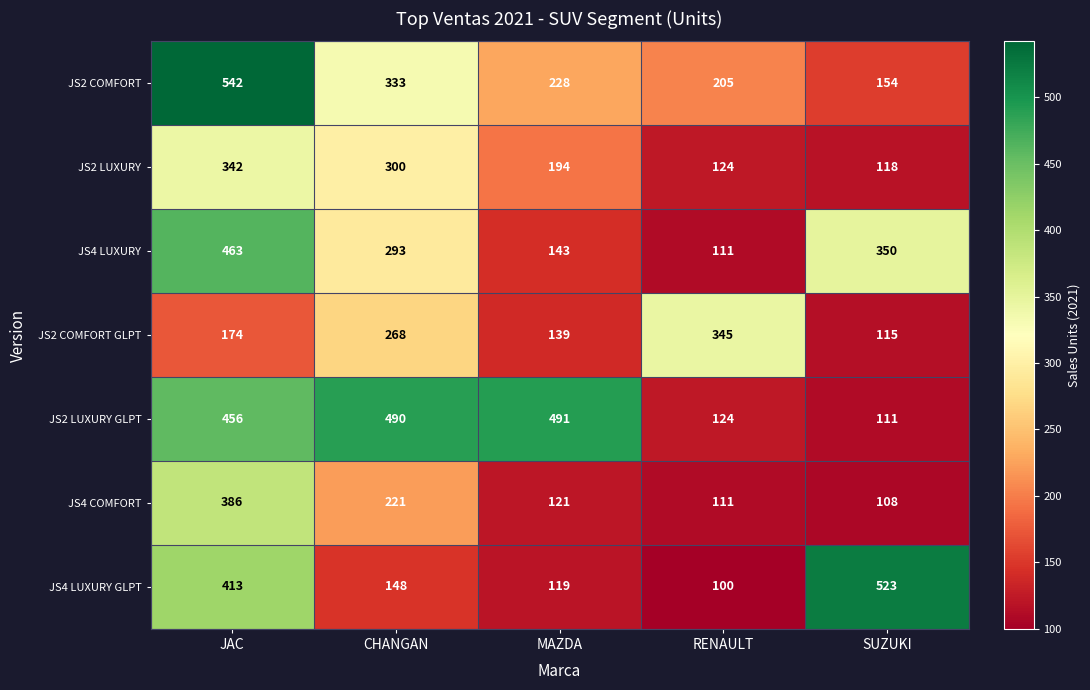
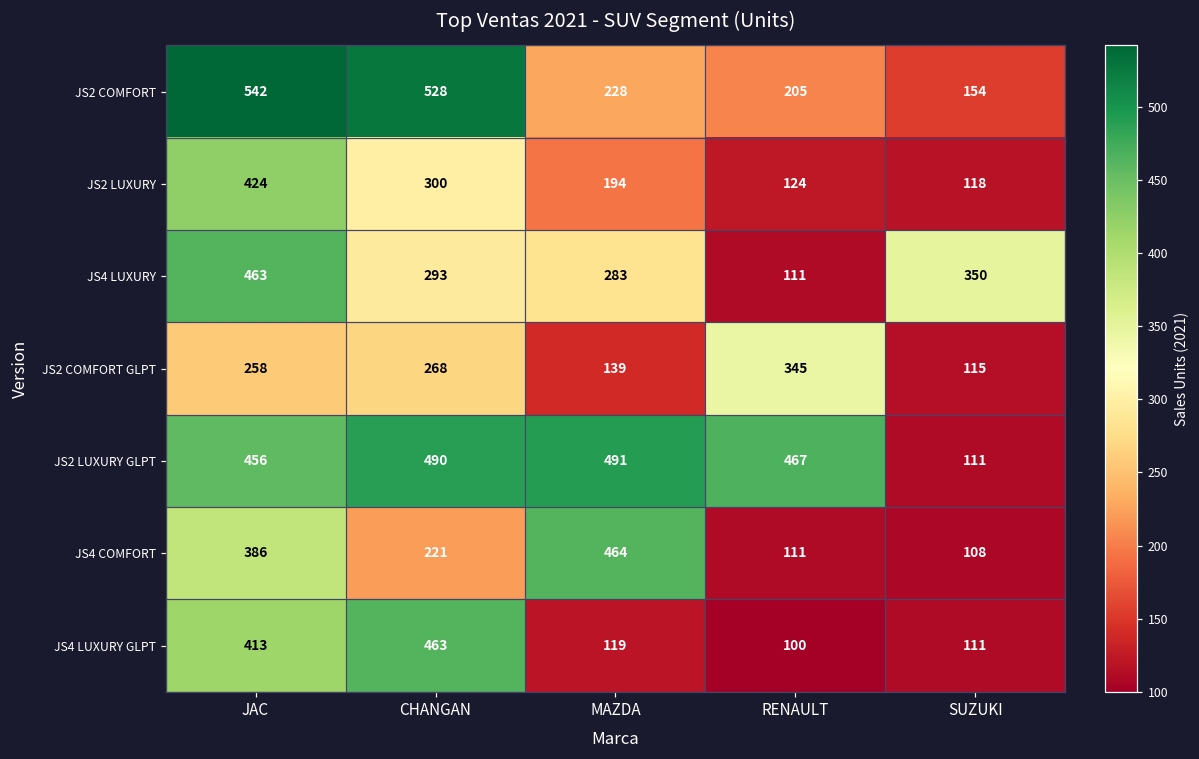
  {
    "JS2 COMFORT": {
      "JAC": 542,
-     "CHANGAN": 333,
+     "CHANGAN": 528,
      "MAZDA": 228,
      "RENAULT": 205,
      "SUZUKI": 154
    },
    "JS2 LUXURY": {
-     "JAC": 342,
+     "JAC": 424,
      "CHANGAN": 300,
      "MAZDA": 194,
      "RENAULT": 124,
      "SUZUKI": 118
    },
    "JS4 LUXURY": {
      "JAC": 463,
      "CHANGAN": 293,
-     "MAZDA": 143,
+     "MAZDA": 283,
      "RENAULT": 111,
      "SUZUKI": 350
    },
    "JS2 COMFORT GLPT": {
-     "JAC": 174,
+     "JAC": 258,
      "CHANGAN": 268,
      "MAZDA": 139,
      "RENAULT": 345,
      "SUZUKI": 115
    },
    "JS2 LUXURY GLPT": {
      "JAC": 456,
      "CHANGAN": 490,
      "MAZDA": 491,
-     "RENAULT": 124,
+     "RENAULT": 467,
      "SUZUKI": 111
    },
    "JS4 COMFORT": {
      "JAC": 386,
      "CHANGAN": 221,
-     "MAZDA": 121,
+     "MAZDA": 464,
      "RENAULT": 111,
      "SUZUKI": 108
    },
    "JS4 LUXURY GLPT": {
      "JAC": 413,
-     "CHANGAN": 148,
+     "CHANGAN": 463,
      "MAZDA": 119,
      "RENAULT": 100,
-     "SUZUKI": 523
+     "SUZUKI": 111
    }
  }
